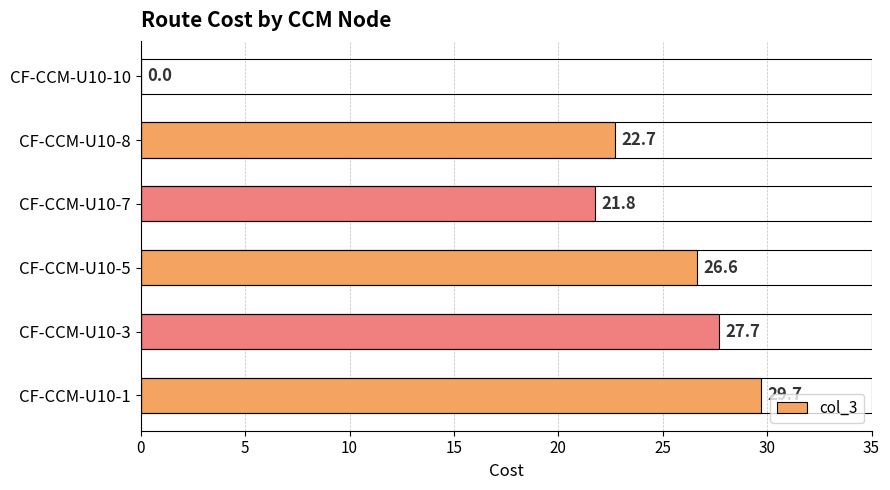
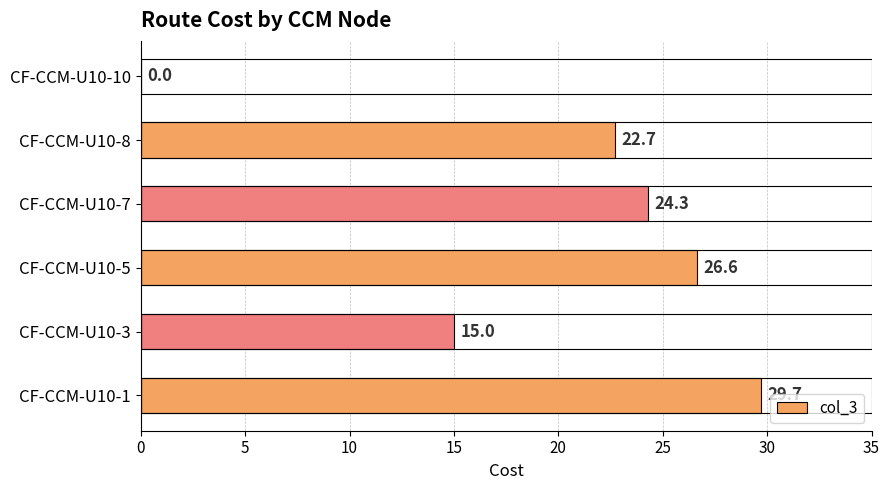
  {
    "CF-CCM-U10-10": 0.0,
    "CF-CCM-U10-8": 22.7,
-   "CF-CCM-U10-7": 21.8,
+   "CF-CCM-U10-7": 24.3,
    "CF-CCM-U10-5": 26.6,
-   "CF-CCM-U10-3": 27.7
+   "CF-CCM-U10-3": 15.0
  }
